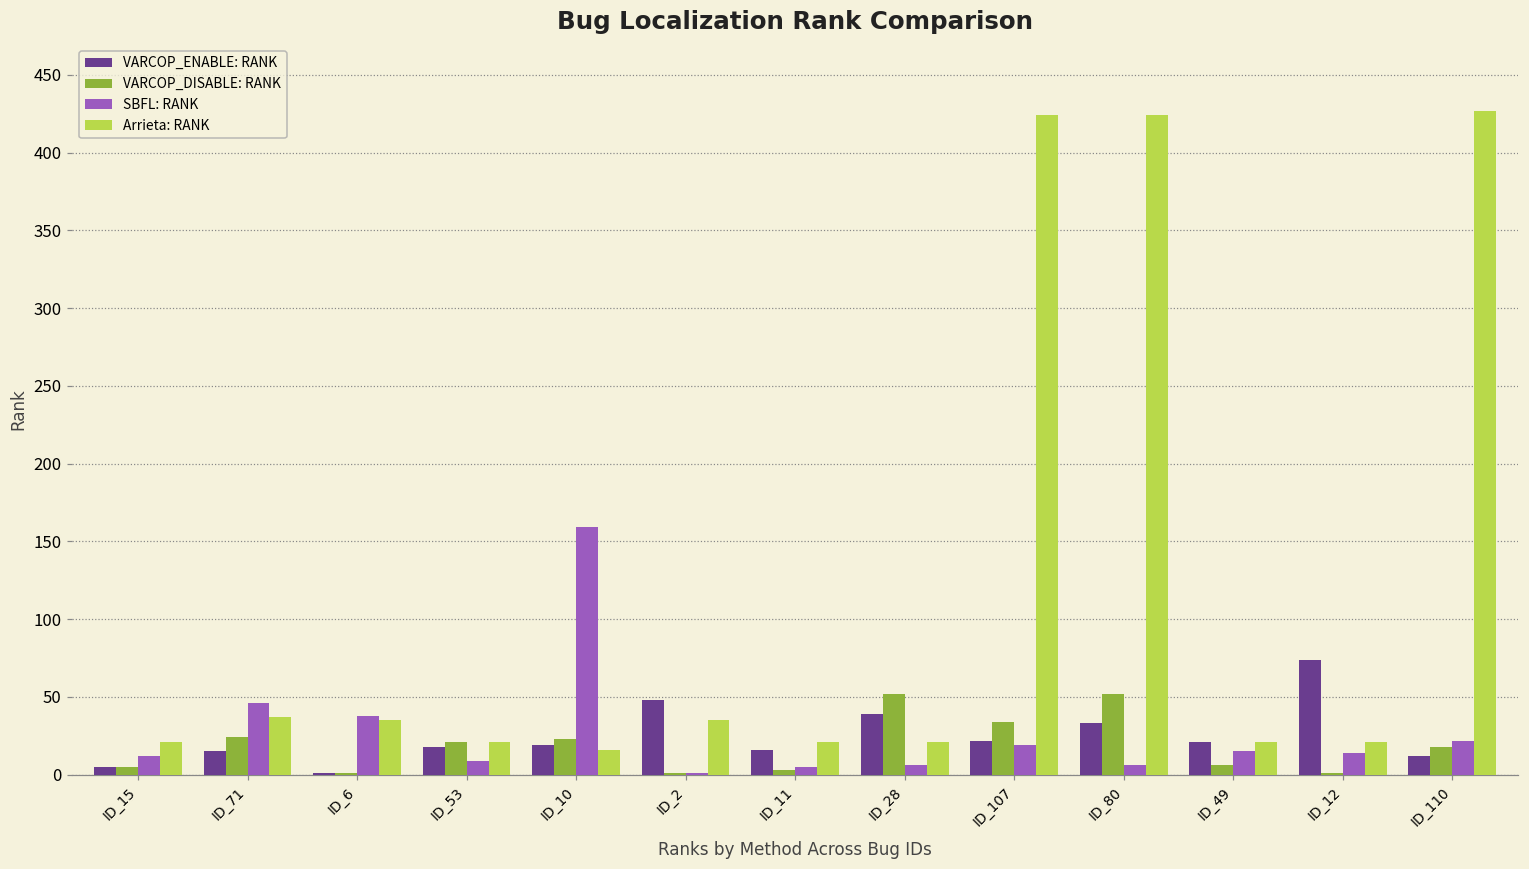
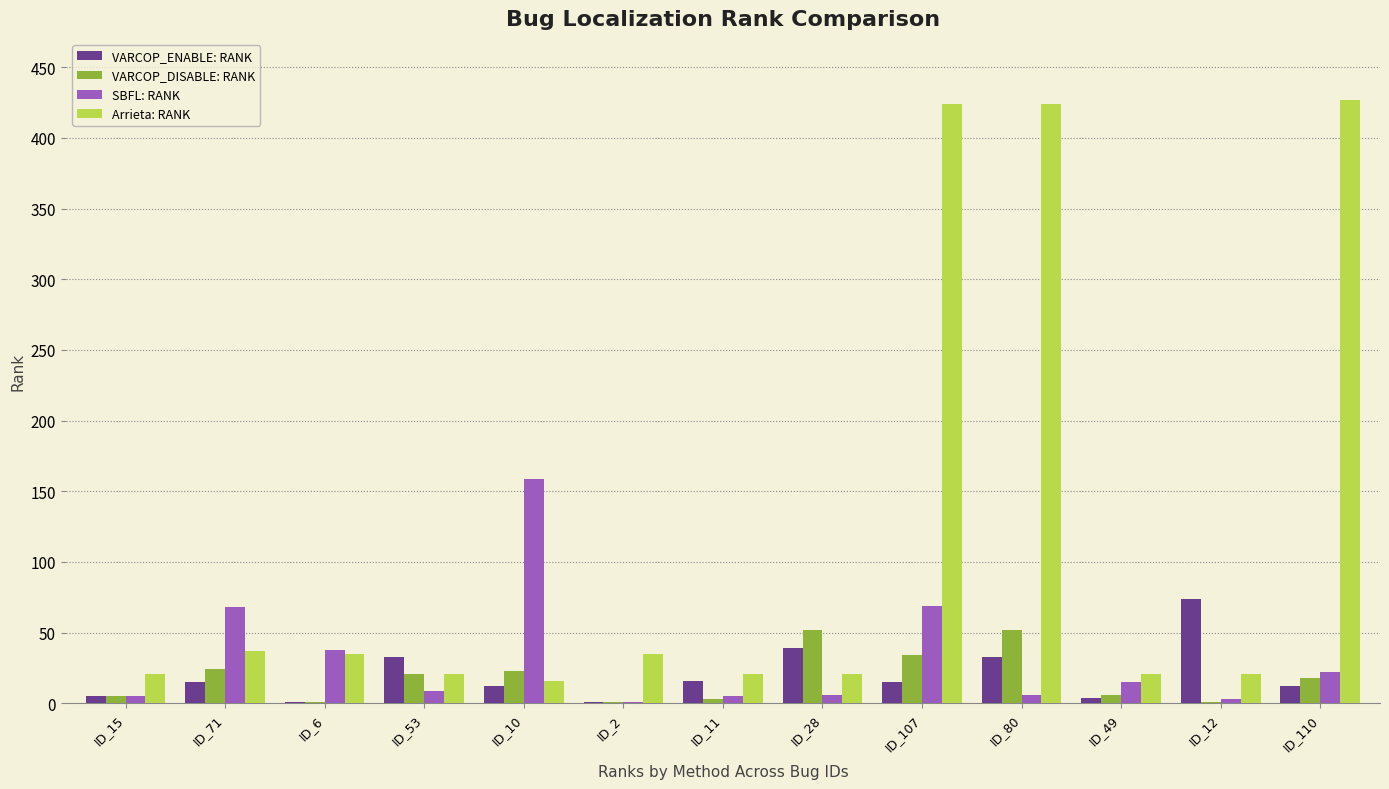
  {
    "VARCOP_ENABLE: RANK": {
      "ID_15": 5,
      "ID_71": 15,
-     "ID_53": 18,
-     "ID_10": 19,
-     "ID_2": 48,
+     "ID_53": 33,
+     "ID_10": 12,
+     "ID_2": 1,
      "ID_11": 16,
      "ID_28": 39,
-     "ID_107": 22,
+     "ID_107": 15,
      "ID_80": 33,
-     "ID_49": 21,
+     "ID_49": 4,
      "ID_12": 74,
      "ID_110": 12
    },
    "SBFL: RANK": {
-     "ID_15": 12,
-     "ID_71": 46,
+     "ID_15": 5,
+     "ID_71": 68,
      "ID_6": 38,
      "ID_53": 9,
      "ID_10": 159,
      "ID_11": 5,
      "ID_28": 6,
-     "ID_107": 19,
+     "ID_107": 69,
      "ID_80": 6,
      "ID_49": 15,
-     "ID_12": 14,
+     "ID_12": 3,
      "ID_110": 22
    }
  }
